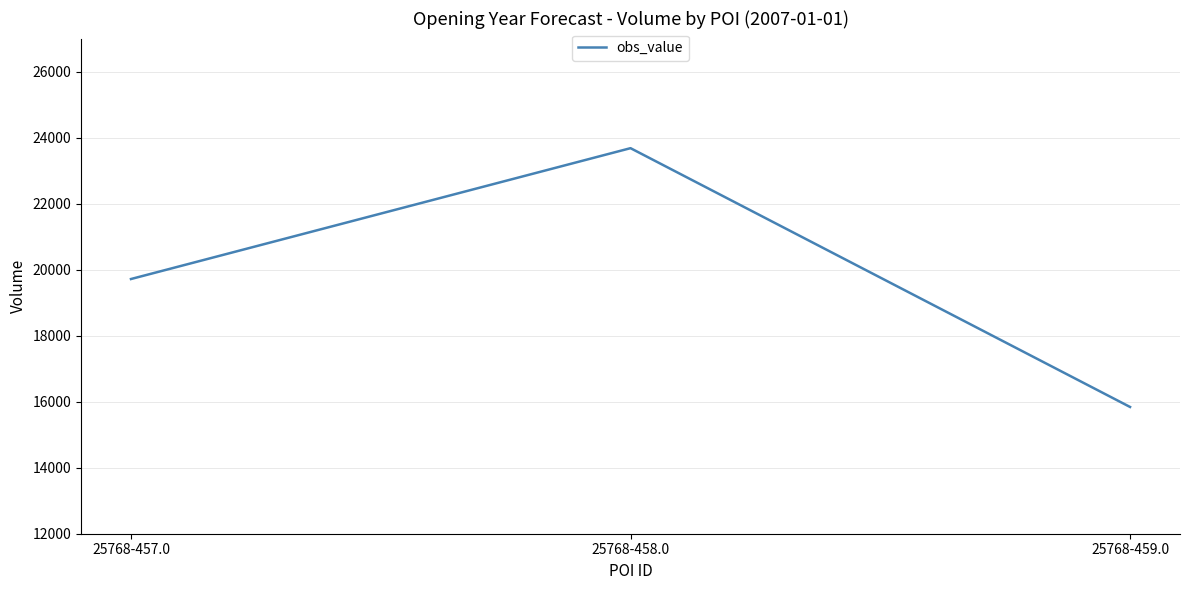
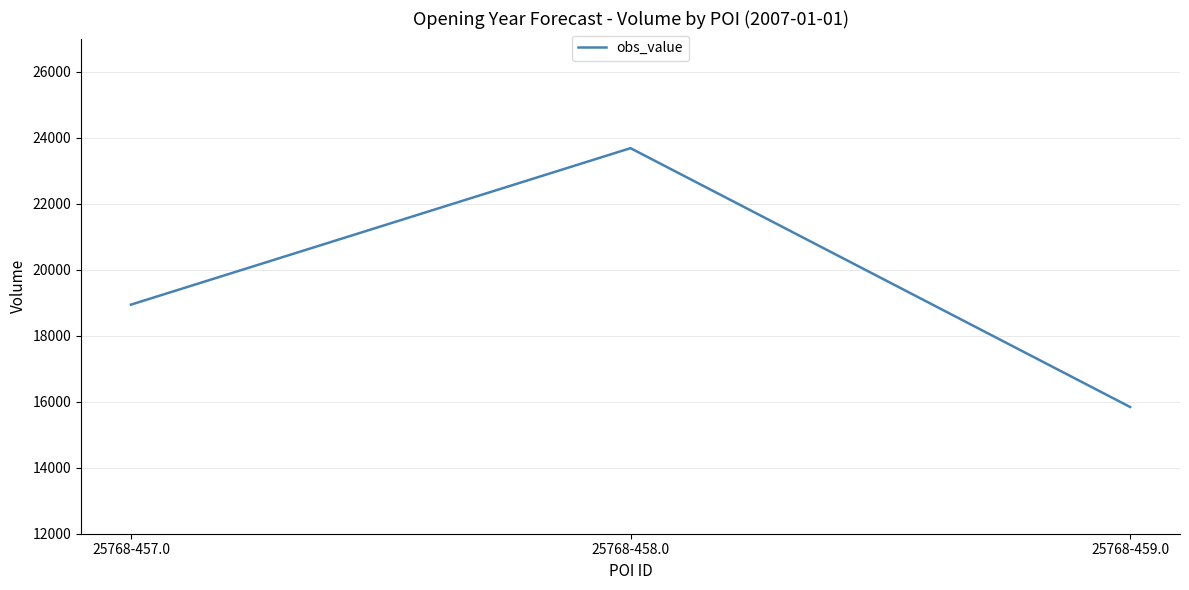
  {
-   "25768-457.0": 19700,
+   "25768-457.0": 18900,
    "25768-458.0": 23700,
    "25768-459.0": 15800
  }
